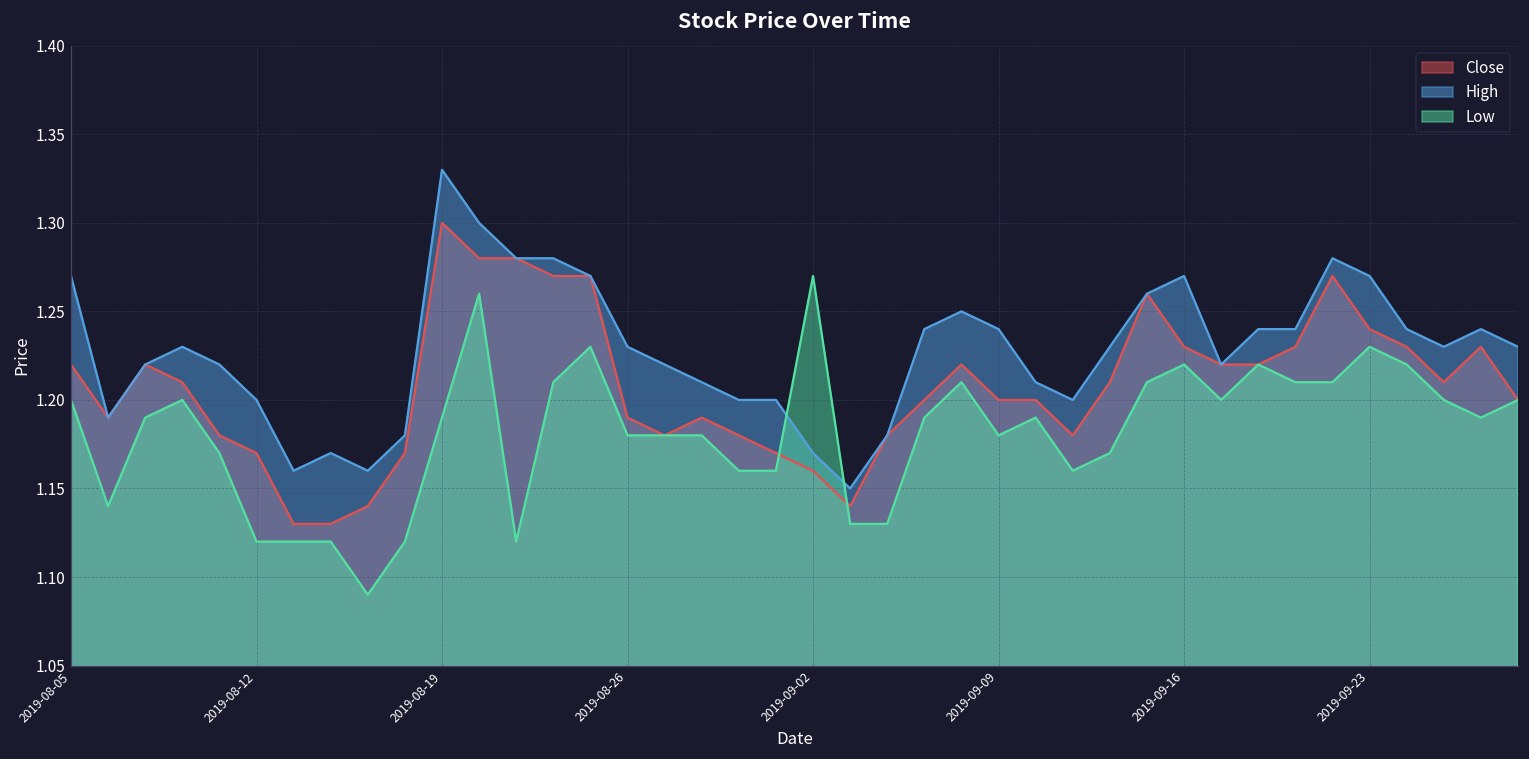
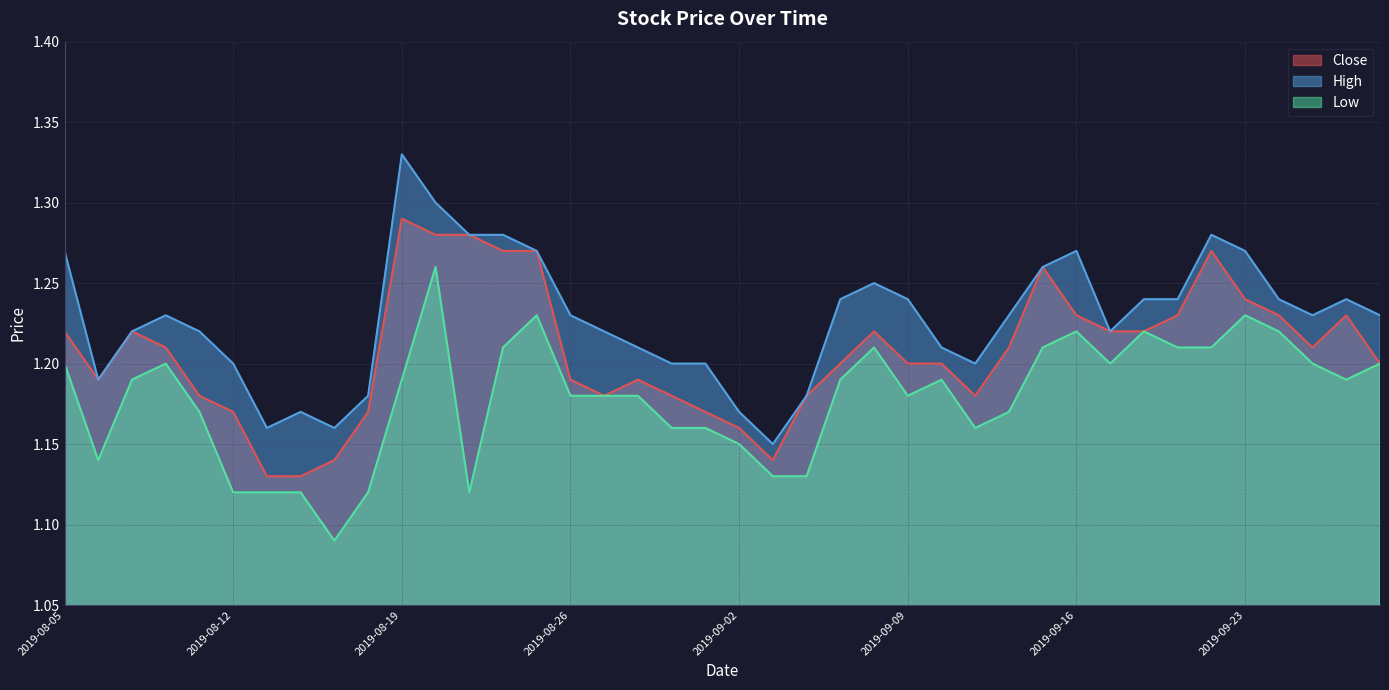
  {
    "Close": {
      "2019-08-05": 1.22,
      "2019-08-12": 1.17,
-     "2019-08-19": 1.30,
+     "2019-08-19": 1.29,
      "2019-08-26": 1.19,
      "2019-09-02": 1.16,
      "2019-09-09": 1.20,
      "2019-09-16": 1.23,
      "2019-09-23": 1.24
    },
    "High": {
      "2019-08-05": 1.27,
      "2019-08-12": 1.20,
      "2019-08-19": 1.33,
      "2019-08-26": 1.23,
      "2019-09-02": 1.17,
      "2019-09-09": 1.24,
      "2019-09-16": 1.27,
      "2019-09-23": 1.27
    },
    "Low": {
      "2019-08-05": 1.20,
      "2019-08-12": 1.12,
      "2019-08-19": 1.19,
      "2019-08-26": 1.18,
-     "2019-09-02": 1.27,
+     "2019-09-02": 1.15,
      "2019-09-09": 1.18,
      "2019-09-16": 1.22,
      "2019-09-23": 1.23
    }
  }
